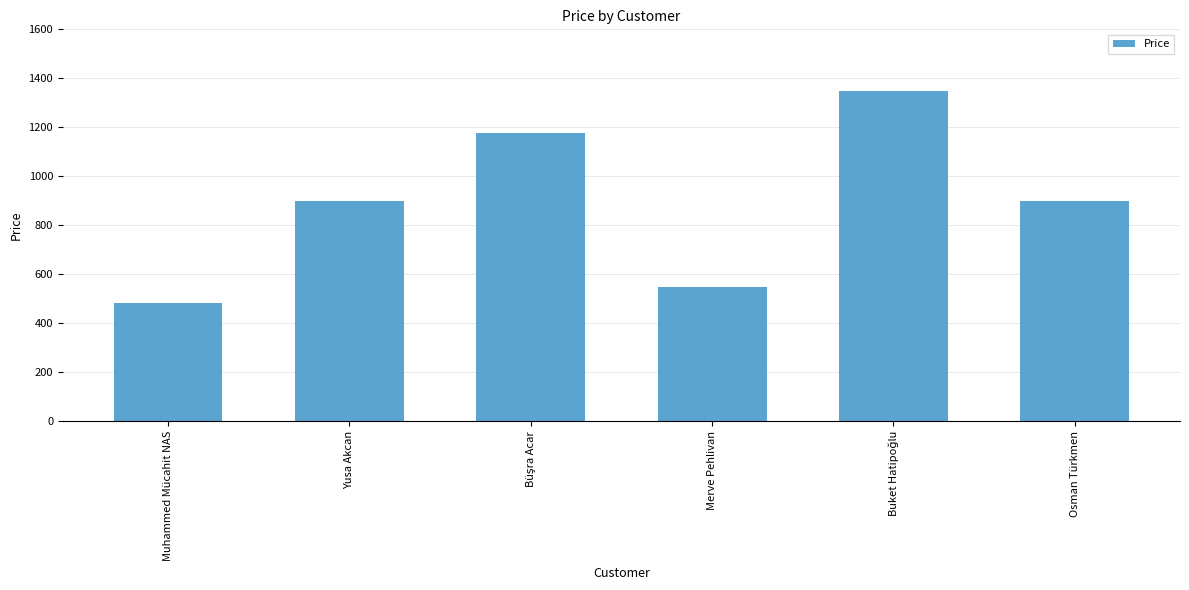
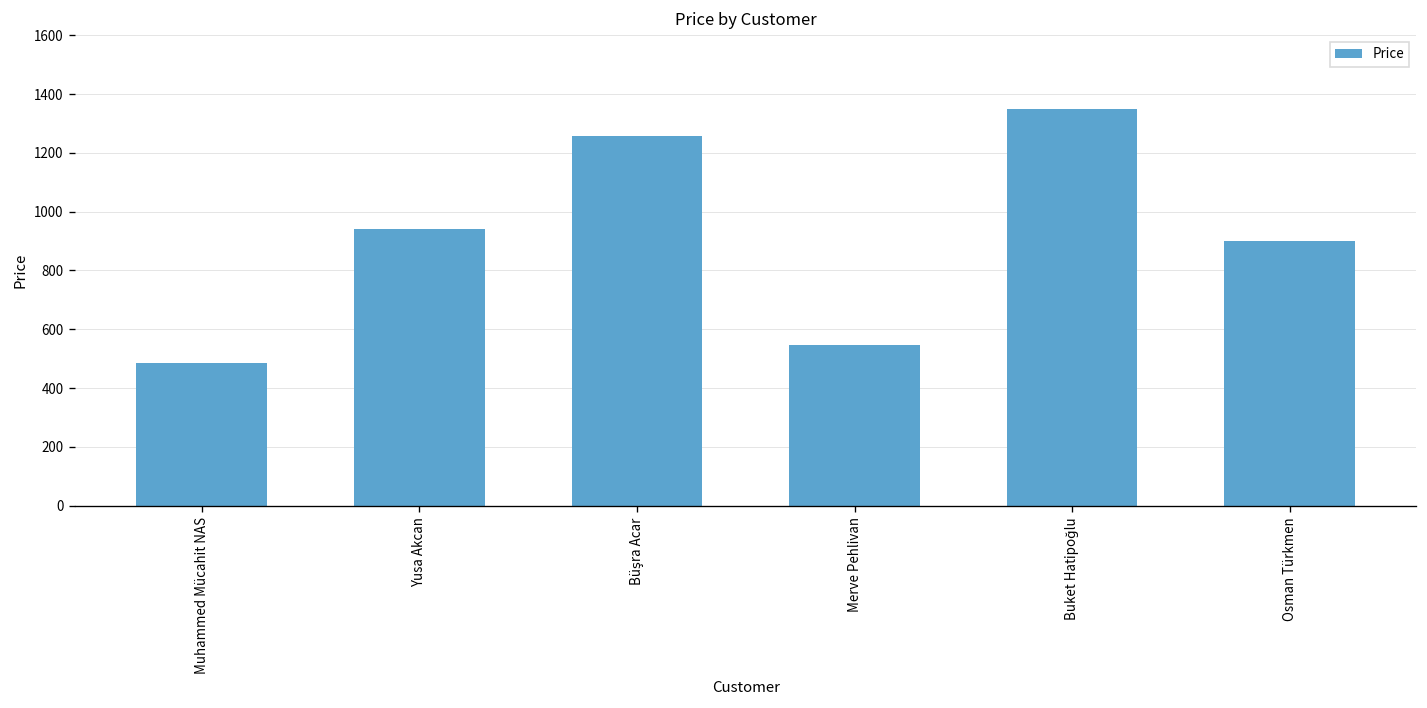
  {
    "Muhammed Mücahit NAS": 490,
-   "Yusa Akcan": 900,
-   "Büşra Acar": 1180,
+   "Yusa Akcan": 940,
+   "Büşra Acar": 1260,
    "Merve Pehlivan": 550,
    "Buket Hatipoğlu": 1350,
    "Osman Türkmen": 900
  }
